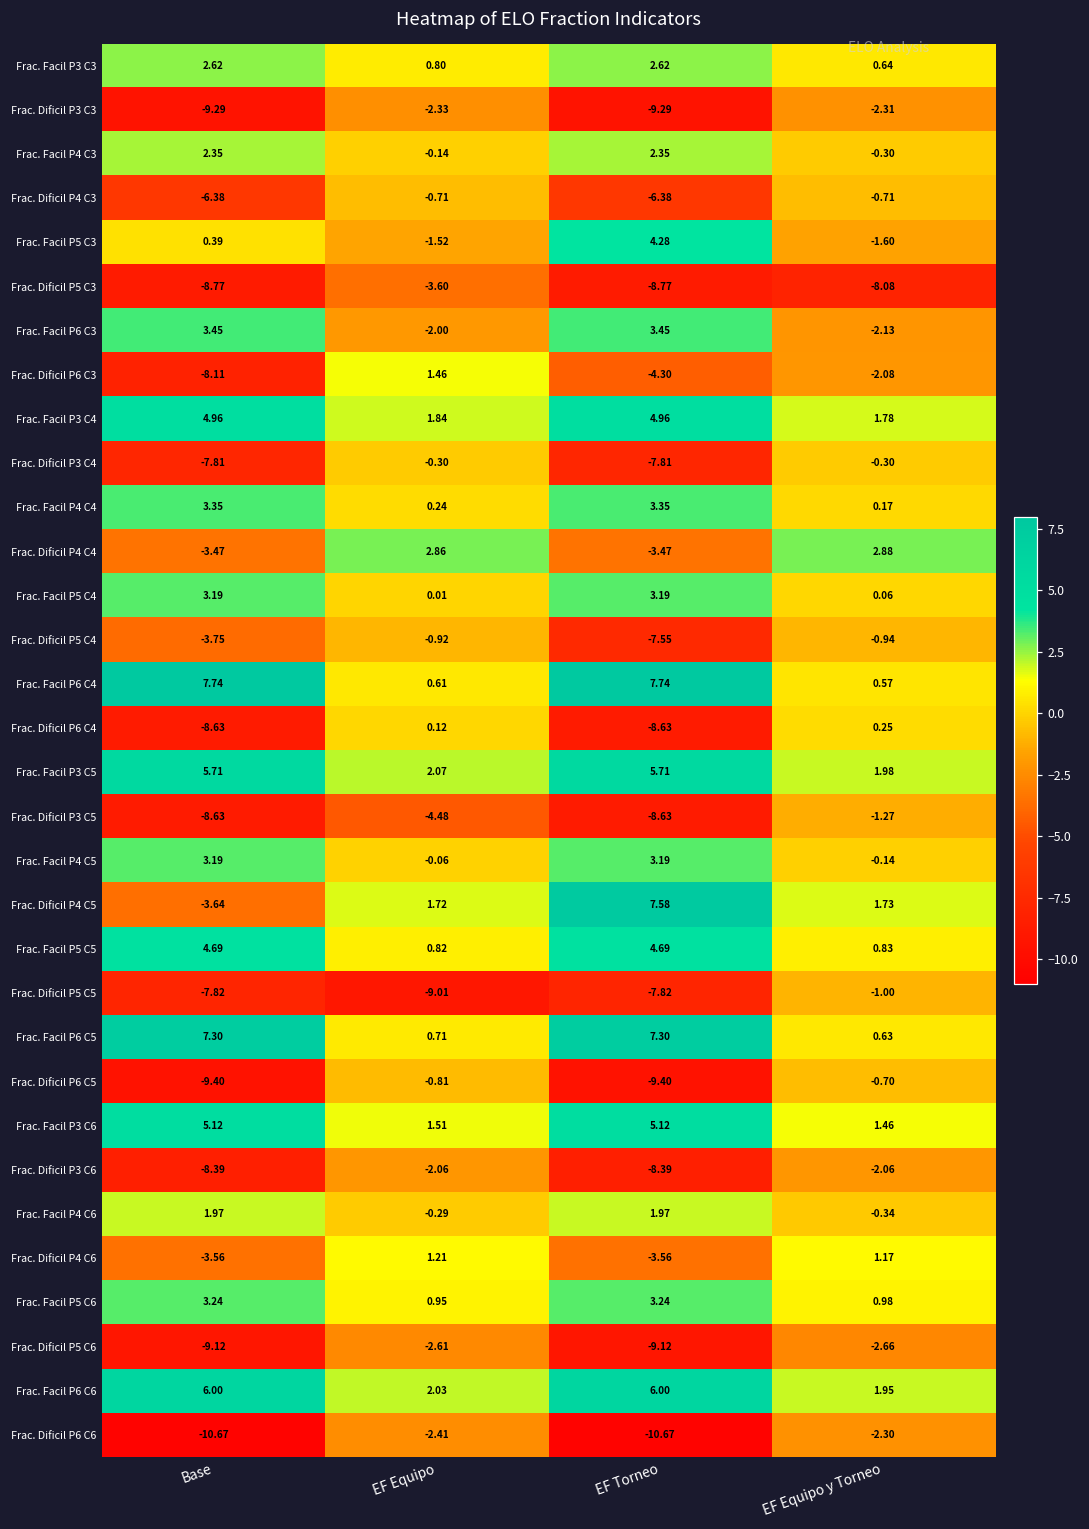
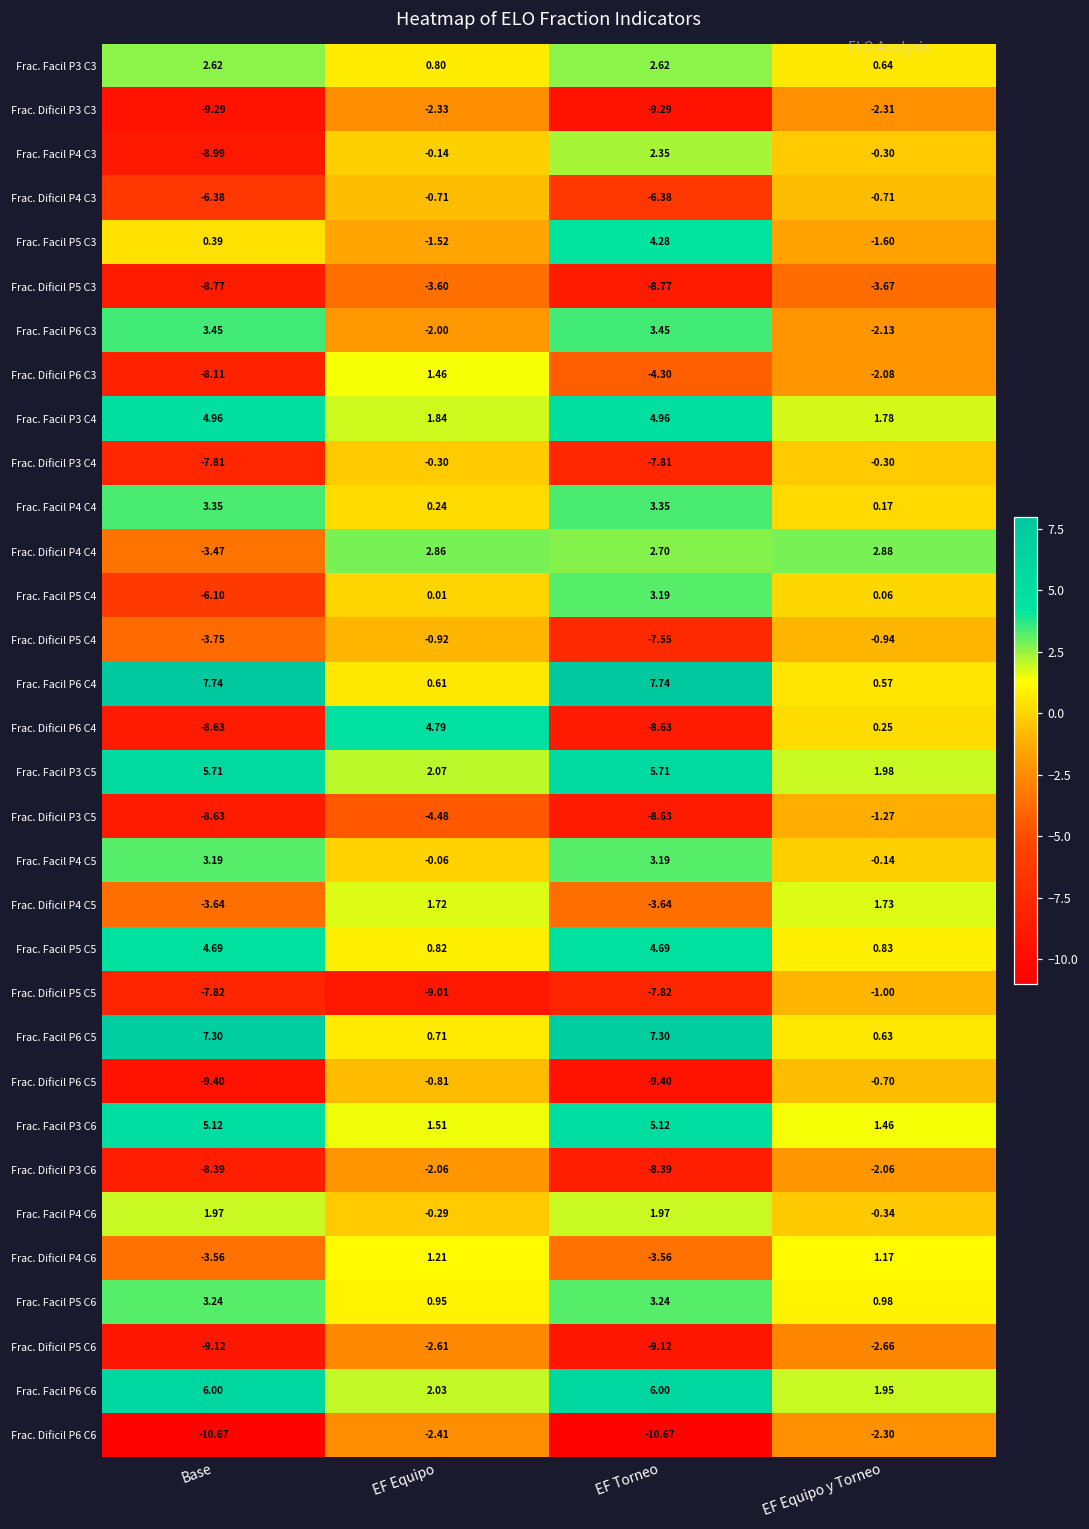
  {
    "Frac. Facil P3 C3": {
      "Base": 2.62,
      "EF Equipo": 0.80,
      "EF Torneo": 2.62,
      "EF Equipo y Torneo": 0.64
    },
    "Frac. Dificil P3 C3": {
      "Base": -9.29,
      "EF Equipo": -2.33,
      "EF Torneo": -9.29,
      "EF Equipo y Torneo": -2.31
    },
    "Frac. Facil P4 C3": {
-     "Base": 2.35,
+     "Base": -8.99,
      "EF Equipo": -0.14,
      "EF Torneo": 2.35,
      "EF Equipo y Torneo": -0.30
    },
    "Frac. Dificil P4 C3": {
      "Base": -6.38,
      "EF Equipo": -0.71,
      "EF Torneo": -6.38,
      "EF Equipo y Torneo": -0.71
    },
    "Frac. Facil P5 C3": {
      "Base": 0.39,
      "EF Equipo": -1.52,
      "EF Torneo": 4.28,
      "EF Equipo y Torneo": -1.60
    },
    "Frac. Dificil P5 C3": {
      "Base": -8.77,
      "EF Equipo": -3.60,
      "EF Torneo": -8.77,
-     "EF Equipo y Torneo": -8.08
+     "EF Equipo y Torneo": -3.67
    },
    "Frac. Facil P6 C3": {
      "Base": 3.45,
      "EF Equipo": -2.00,
      "EF Torneo": 3.45,
      "EF Equipo y Torneo": -2.13
    },
    "Frac. Dificil P6 C3": {
      "Base": -8.11,
      "EF Equipo": 1.46,
      "EF Torneo": -4.30,
      "EF Equipo y Torneo": -2.08
    },
    "Frac. Facil P3 C4": {
      "Base": 4.96,
      "EF Equipo": 1.84,
      "EF Torneo": 4.96,
      "EF Equipo y Torneo": 1.78
    },
    "Frac. Dificil P3 C4": {
      "Base": -7.81,
      "EF Equipo": -0.30,
      "EF Torneo": -7.81,
      "EF Equipo y Torneo": -0.30
    },
    "Frac. Facil P4 C4": {
      "Base": 3.35,
      "EF Equipo": 0.24,
      "EF Torneo": 3.35,
      "EF Equipo y Torneo": 0.17
    },
    "Frac. Dificil P4 C4": {
      "Base": -3.47,
      "EF Equipo": 2.86,
-     "EF Torneo": -3.47,
+     "EF Torneo": 2.70,
      "EF Equipo y Torneo": 2.88
    },
    "Frac. Facil P5 C4": {
-     "Base": 3.19,
+     "Base": -6.10,
      "EF Equipo": 0.01,
      "EF Torneo": 3.19,
      "EF Equipo y Torneo": 0.06
    },
    "Frac. Dificil P5 C4": {
      "Base": -3.75,
      "EF Equipo": -0.92,
      "EF Torneo": -7.55,
      "EF Equipo y Torneo": -0.94
    },
    "Frac. Facil P6 C4": {
      "Base": 7.74,
      "EF Equipo": 0.61,
      "EF Torneo": 7.74,
      "EF Equipo y Torneo": 0.57
    },
    "Frac. Dificil P6 C4": {
      "Base": -8.63,
-     "EF Equipo": 0.12,
+     "EF Equipo": 4.79,
      "EF Torneo": -8.63,
      "EF Equipo y Torneo": 0.25
    },
    "Frac. Facil P3 C5": {
      "Base": 5.71,
      "EF Equipo": 2.07,
      "EF Torneo": 5.71,
      "EF Equipo y Torneo": 1.98
    },
    "Frac. Dificil P3 C5": {
      "Base": -8.63,
      "EF Equipo": -4.48,
      "EF Torneo": -8.63,
      "EF Equipo y Torneo": -1.27
    },
    "Frac. Facil P4 C5": {
      "Base": 3.19,
      "EF Equipo": -0.06,
      "EF Torneo": 3.19,
      "EF Equipo y Torneo": -0.14
    },
    "Frac. Dificil P4 C5": {
      "Base": -3.64,
      "EF Equipo": 1.72,
-     "EF Torneo": 7.58,
+     "EF Torneo": -3.64,
      "EF Equipo y Torneo": 1.73
    },
    "Frac. Facil P5 C5": {
      "Base": 4.69,
      "EF Equipo": 0.82,
      "EF Torneo": 4.69,
      "EF Equipo y Torneo": 0.83
    },
    "Frac. Dificil P5 C5": {
      "Base": -7.82,
      "EF Equipo": -9.01,
      "EF Torneo": -7.82,
      "EF Equipo y Torneo": -1.00
    },
    "Frac. Facil P6 C5": {
      "Base": 7.30,
      "EF Equipo": 0.71,
      "EF Torneo": 7.30,
      "EF Equipo y Torneo": 0.63
    },
    "Frac. Dificil P6 C5": {
      "Base": -9.40,
      "EF Equipo": -0.81,
      "EF Torneo": -9.40,
      "EF Equipo y Torneo": -0.70
    },
    "Frac. Facil P3 C6": {
      "Base": 5.12,
      "EF Equipo": 1.51,
      "EF Torneo": 5.12,
      "EF Equipo y Torneo": 1.46
    },
    "Frac. Dificil P3 C6": {
      "Base": -8.39,
      "EF Equipo": -2.06,
      "EF Torneo": -8.39,
      "EF Equipo y Torneo": -2.06
    },
    "Frac. Facil P4 C6": {
      "Base": 1.97,
      "EF Equipo": -0.29,
      "EF Torneo": 1.97,
      "EF Equipo y Torneo": -0.34
    },
    "Frac. Dificil P4 C6": {
      "Base": -3.56,
      "EF Equipo": 1.21,
      "EF Torneo": -3.56,
      "EF Equipo y Torneo": 1.17
    },
    "Frac. Facil P5 C6": {
      "Base": 3.24,
      "EF Equipo": 0.95,
      "EF Torneo": 3.24,
      "EF Equipo y Torneo": 0.98
    },
    "Frac. Dificil P5 C6": {
      "Base": -9.12,
      "EF Equipo": -2.61,
      "EF Torneo": -9.12,
      "EF Equipo y Torneo": -2.66
    },
    "Frac. Facil P6 C6": {
      "Base": 6.00,
      "EF Equipo": 2.03,
      "EF Torneo": 6.00,
      "EF Equipo y Torneo": 1.95
    },
    "Frac. Dificil P6 C6": {
      "Base": -10.67,
      "EF Equipo": -2.41,
      "EF Torneo": -10.67,
      "EF Equipo y Torneo": -2.30
    }
  }
